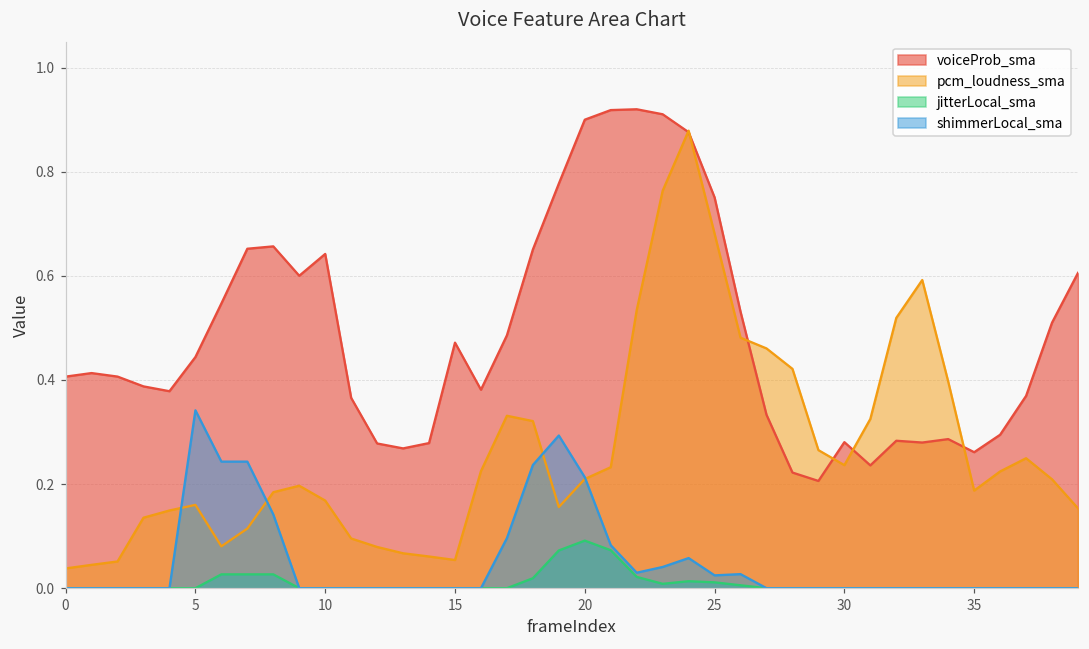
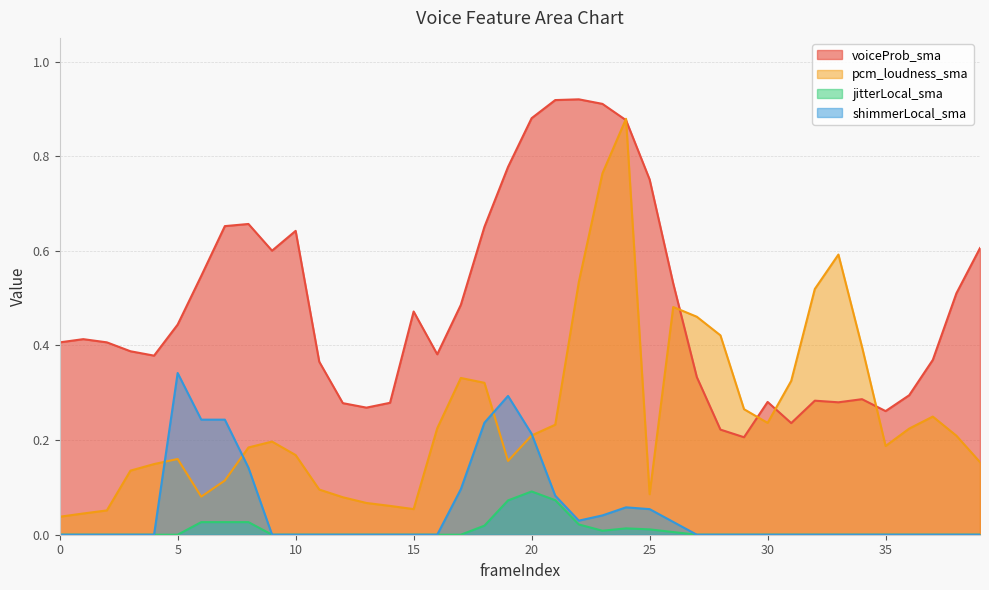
  {
    "voiceProb_sma": {
      "0": 0.41,
      "5": 0.44,
      "10": 0.64,
      "15": 0.47,
-     "20": 0.90,
+     "20": 0.88,
      "25": 0.75,
      "30": 0.28,
      "35": 0.26
    },
    "pcm_loudness_sma": {
      "0": 0.04,
      "5": 0.16,
      "10": 0.17,
      "15": 0.05,
-     "25": 0.68,
+     "25": 0.09,
      "30": 0.24,
      "35": 0.19
    },
    "jitterLocal_sma": {
      "5": 0.00,
      "20": 0.09,
      "25": 0.01
    },
    "shimmerLocal_sma": {
      "5": 0.34,
-     "25": 0.02
+     "25": 0.05
    }
  }
